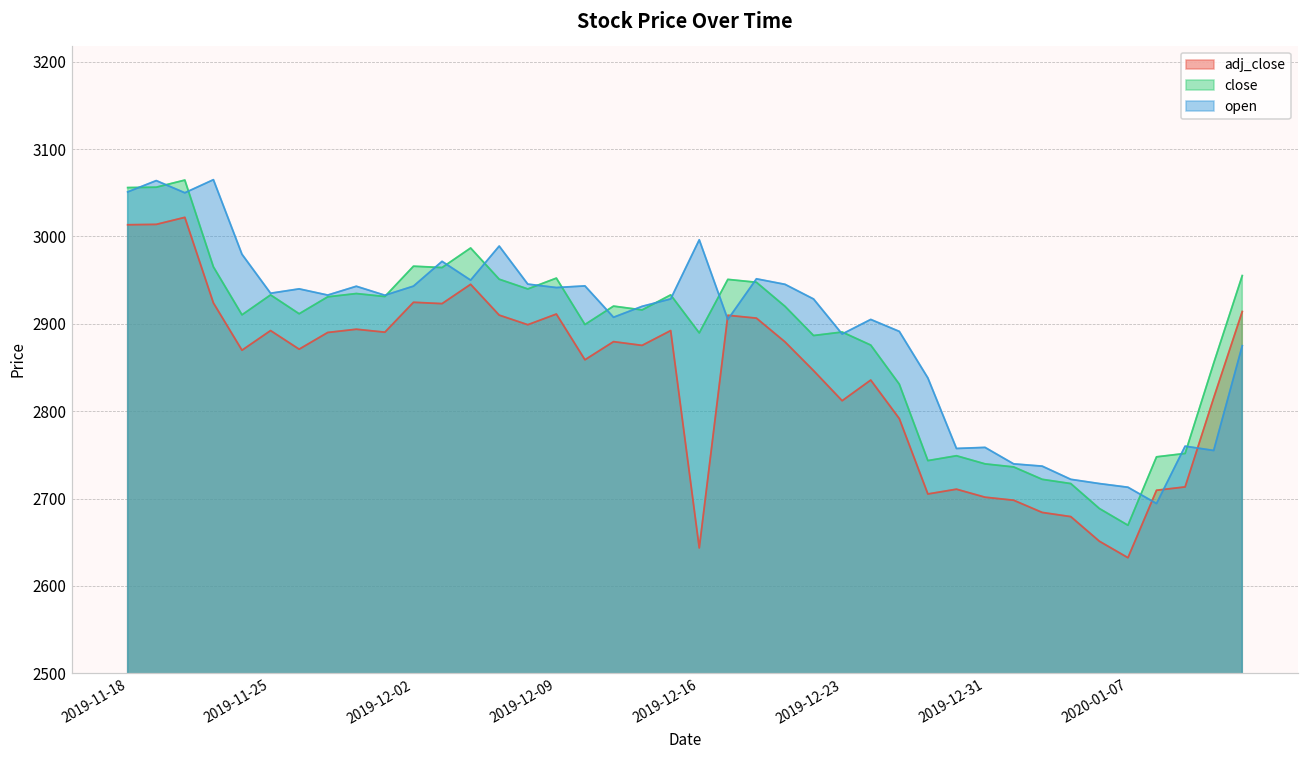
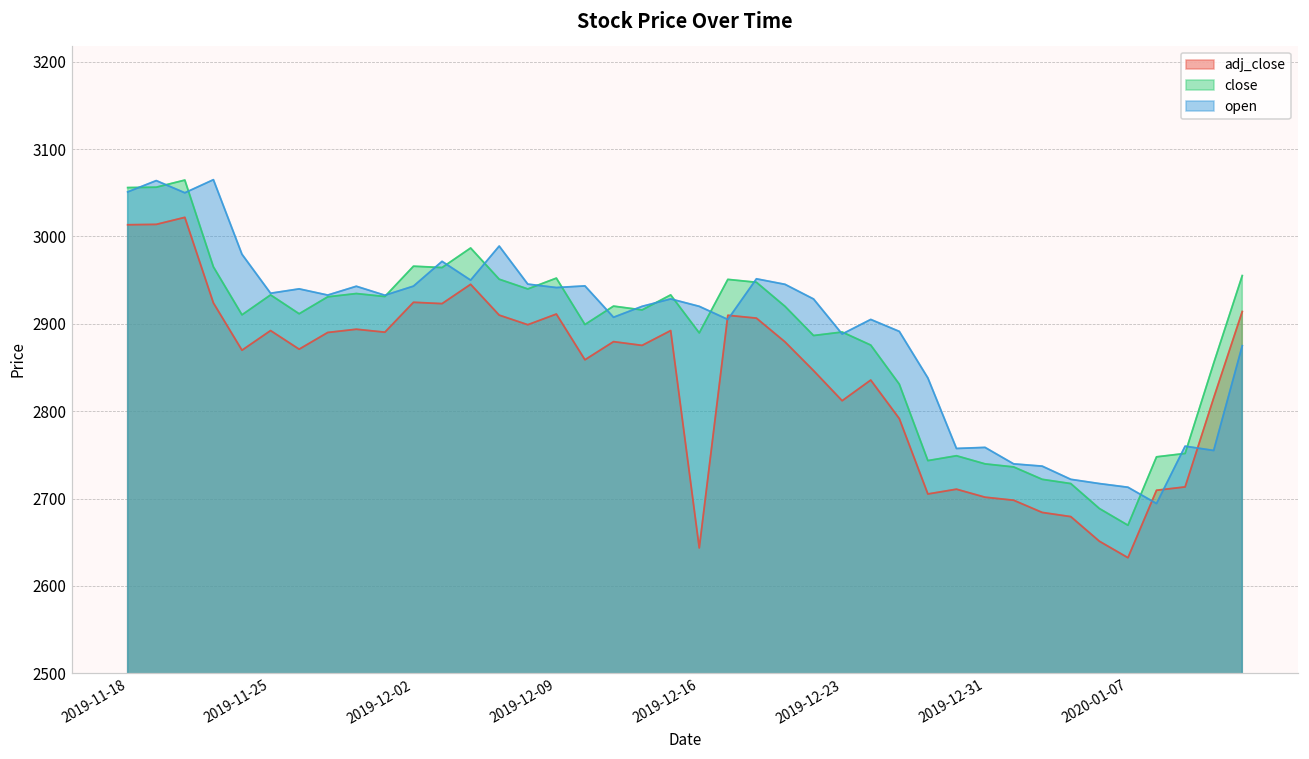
  {
    "adj_close": {
      "2019-11-18": 3010,
      "2019-11-25": 2890,
      "2019-12-02": 2920,
      "2019-12-09": 2910,
      "2019-12-16": 2640,
      "2019-12-23": 2810,
      "2019-12-31": 2700,
      "2020-01-07": 2630
    },
    "close": {
      "2019-11-18": 3060,
      "2019-12-02": 2970,
      "2019-12-09": 2950,
      "2019-12-16": 2890,
      "2019-12-31": 2740,
      "2020-01-07": 2670
    },
    "open": {
      "2019-11-18": 3050,
      "2019-12-02": 2940,
      "2019-12-09": 2940,
-     "2019-12-16": 3000,
+     "2019-12-16": 2920,
      "2019-12-31": 2760,
      "2020-01-07": 2710
    }
  }
